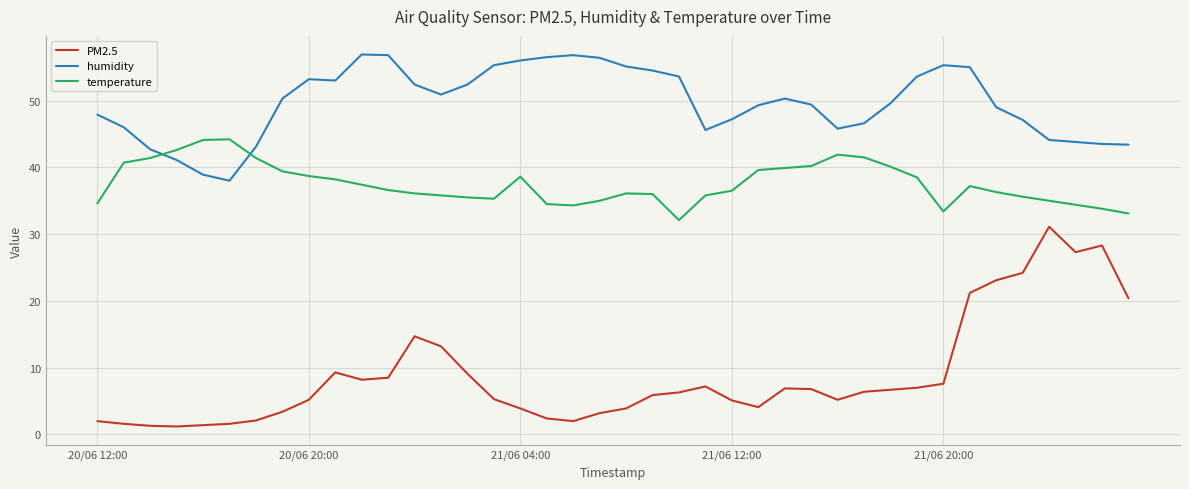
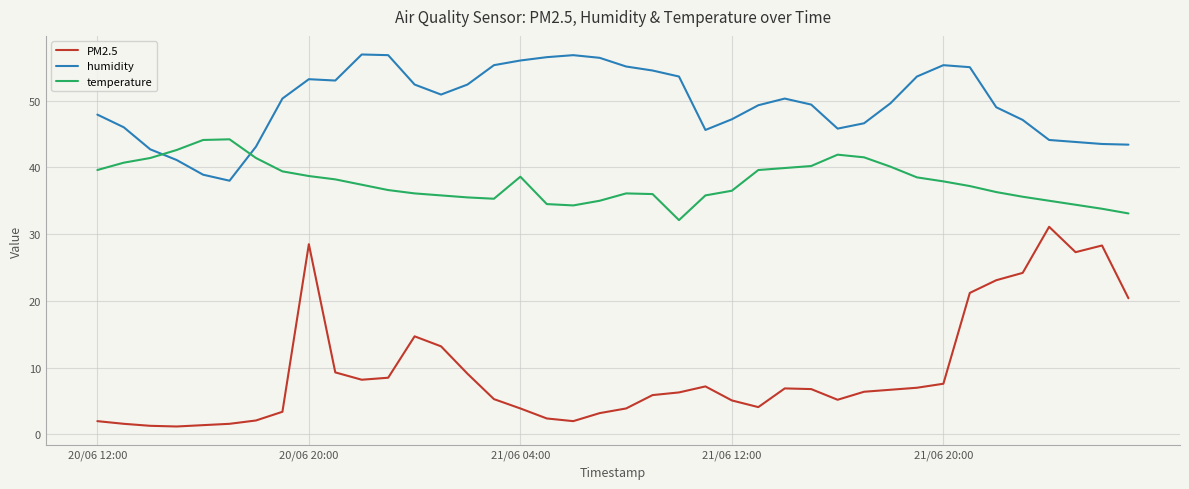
  {
    "PM2.5": {
      "20/06 12:00": 2,
-     "20/06 20:00": 5,
+     "20/06 20:00": 29,
      "21/06 04:00": 4,
      "21/06 12:00": 5,
      "21/06 20:00": 8
    },
    "humidity": {
      "20/06 12:00": 48,
      "20/06 20:00": 53,
      "21/06 04:00": 56,
      "21/06 12:00": 47,
      "21/06 20:00": 55
    },
    "temperature": {
-     "20/06 12:00": 35,
+     "20/06 12:00": 40,
      "20/06 20:00": 39,
      "21/06 04:00": 39,
      "21/06 12:00": 37,
-     "21/06 20:00": 33
+     "21/06 20:00": 38
    }
  }
